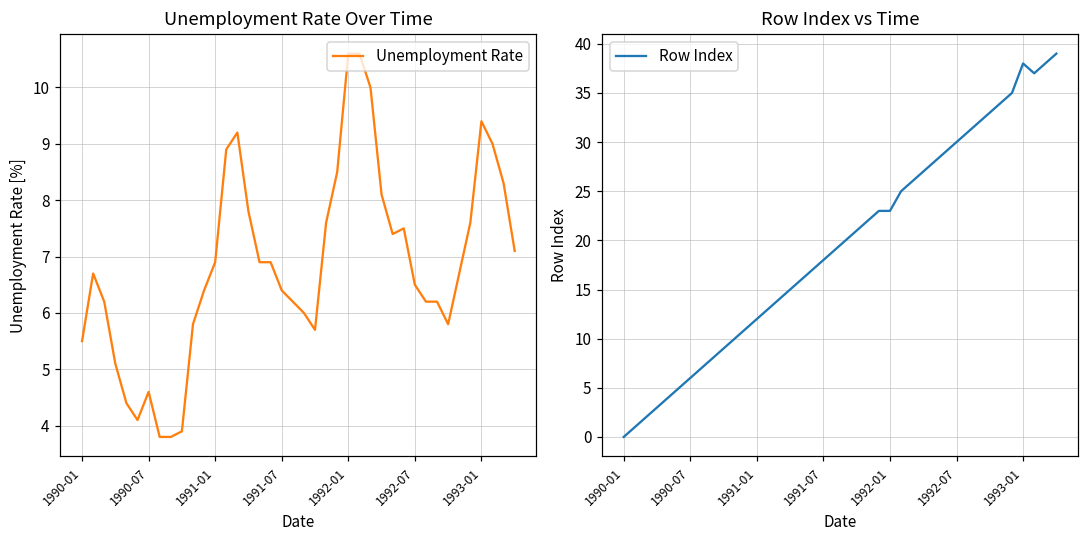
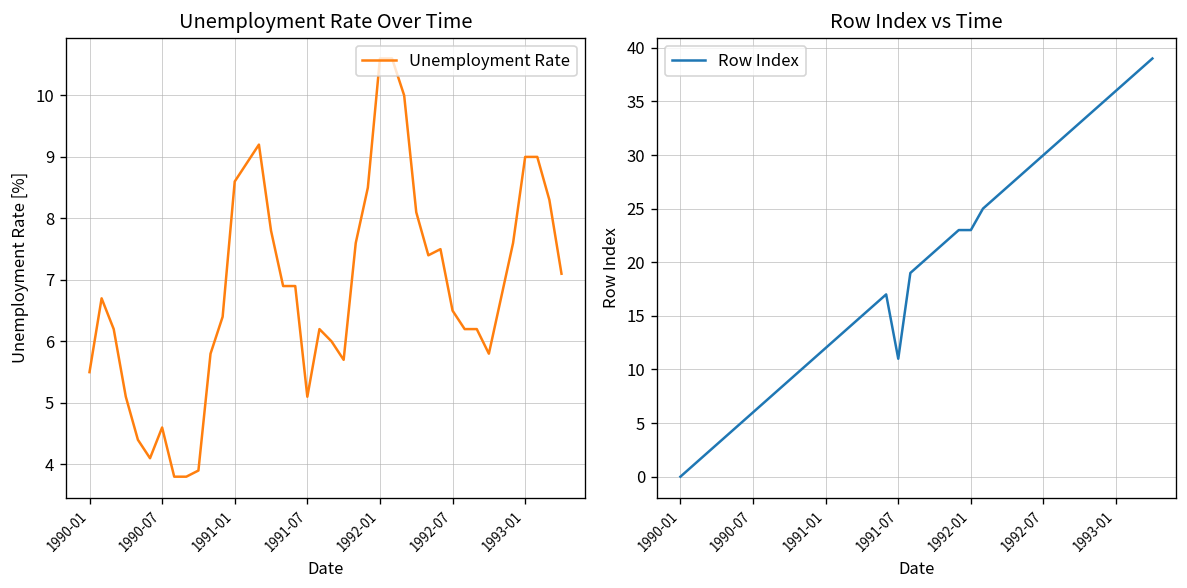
  {
    "Unemployment Rate Over Time": {
      "1990-01": 5.5,
      "1990-07": 4.6,
-     "1991-01": 6.9,
-     "1991-07": 6.4,
+     "1991-01": 8.6,
+     "1991-07": 5.1,
      "1992-07": 6.5,
-     "1993-01": 9.4
+     "1993-01": 9.0
    },
    "Row Index vs Time": {
      "1990-01": 0,
      "1990-07": 6,
      "1991-01": 12,
-     "1991-07": 18,
+     "1991-07": 11,
      "1992-01": 23,
      "1992-07": 30,
-     "1993-01": 38
+     "1993-01": 36
    }
  }
